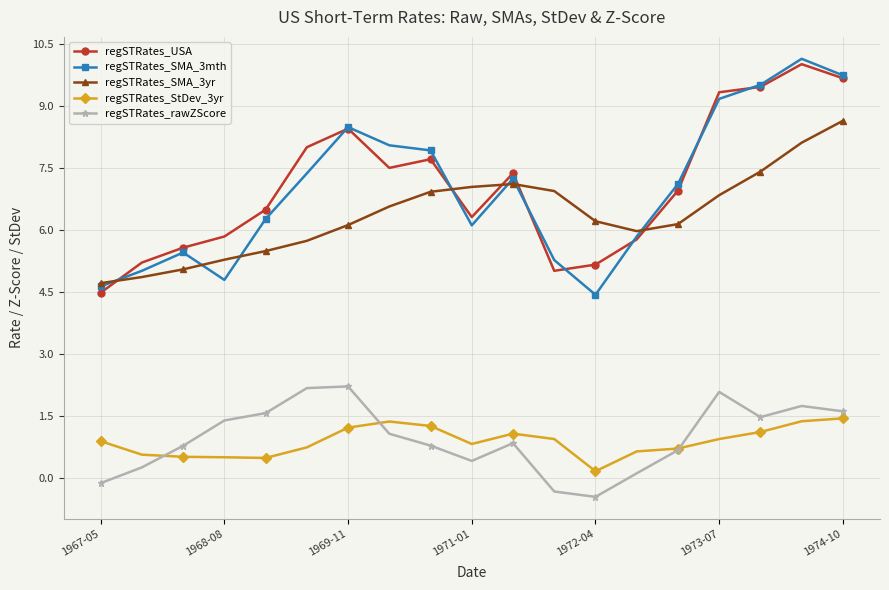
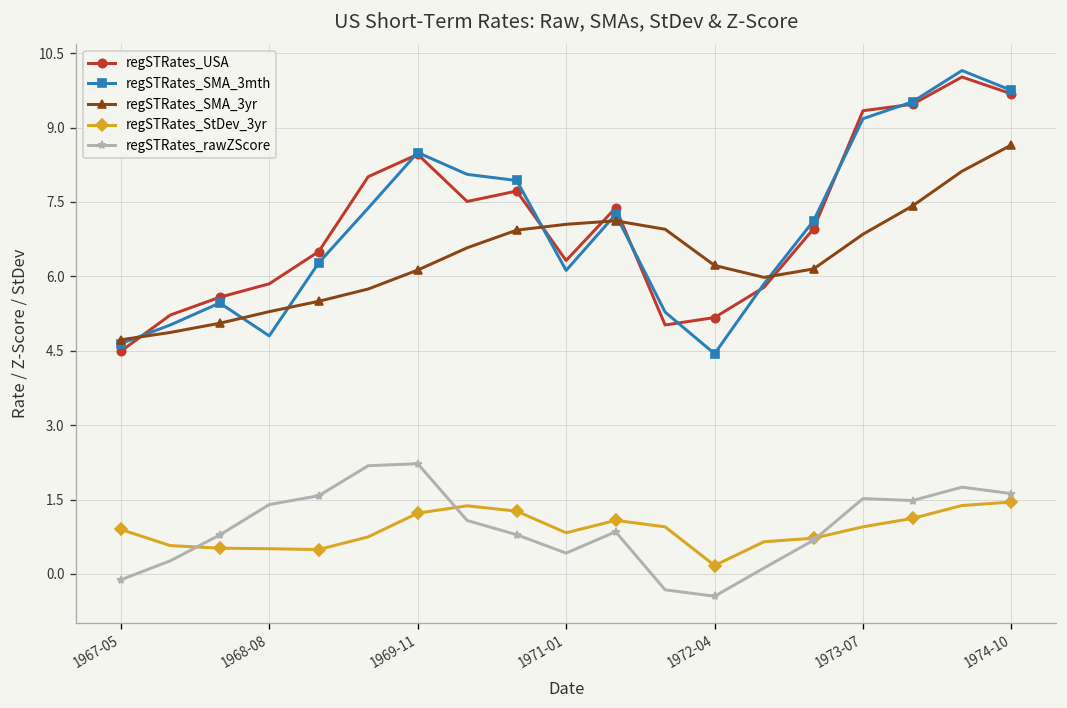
  {
    "regSTRates_SMA_3mth": {
      "1967-05": 4.6,
      "1968-08": 4.8,
      "1971-01": 6.1,
      "1972-04": 4.4,
      "1973-07": 9.2,
      "1974-10": 9.8
    },
    "regSTRates_StDev_3yr": {
      "1967-05": 0.9,
      "1968-08": 0.5,
      "1969-11": 1.2,
      "1971-01": 0.8,
      "1972-04": 0.2,
      "1973-07": 1.0,
      "1974-10": 1.5
    },
    "regSTRates_rawZScore": {
      "1967-05": -0.1,
      "1968-08": 1.4,
      "1969-11": 2.2,
      "1971-01": 0.4,
      "1972-04": -0.5,
-     "1973-07": 2.1,
+     "1973-07": 1.5,
      "1974-10": 1.6
    }
  }
